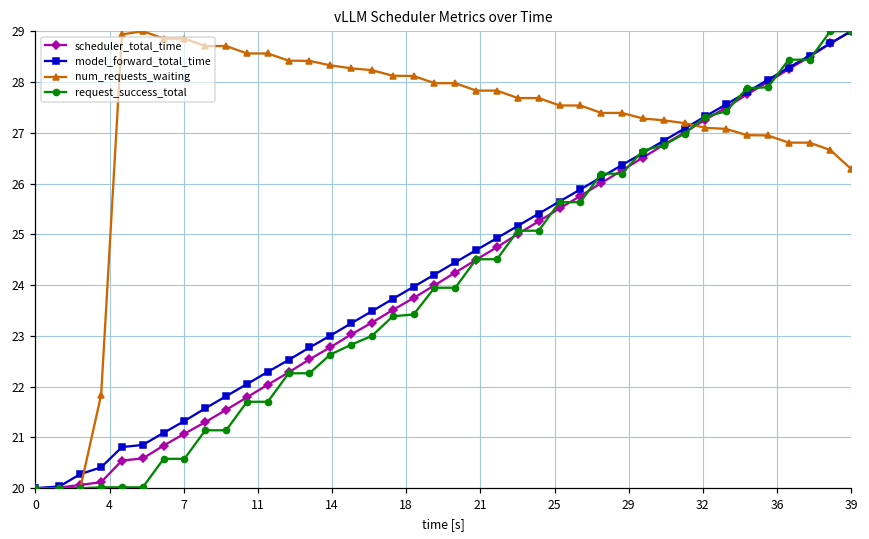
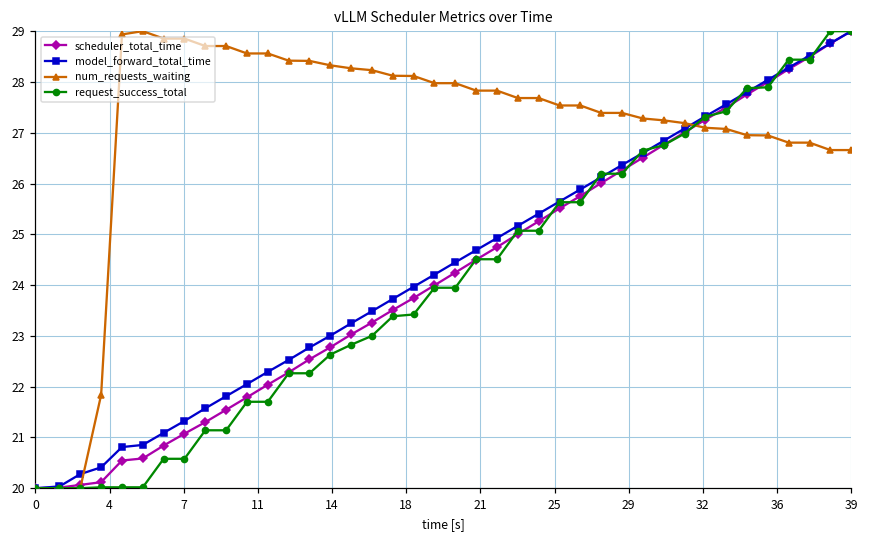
  {
    "num_requests_waiting": {
-     "39": 26.3
+     "39": 26.7
    }
  }
